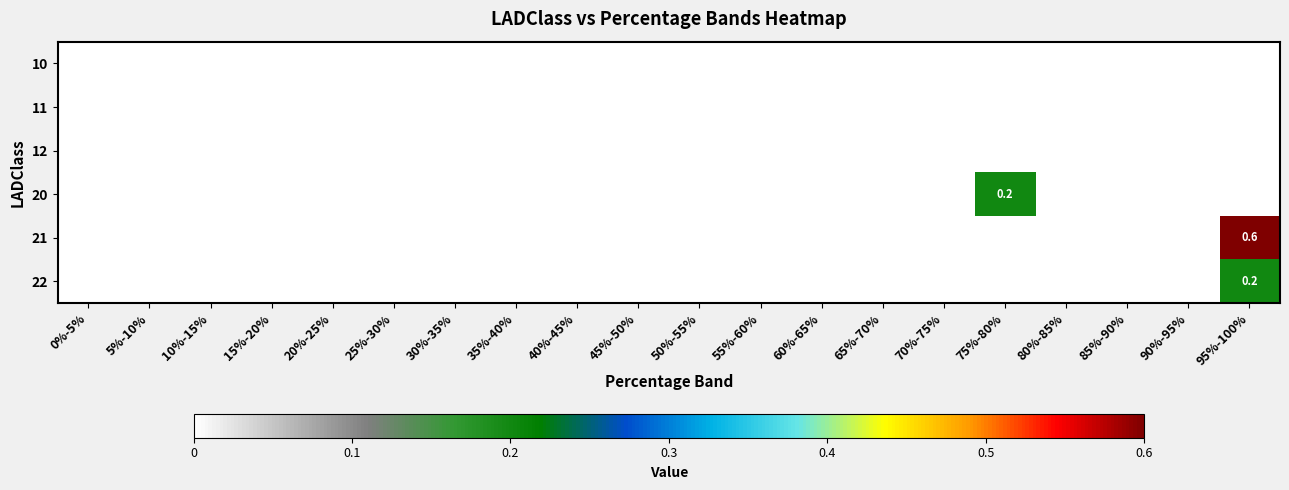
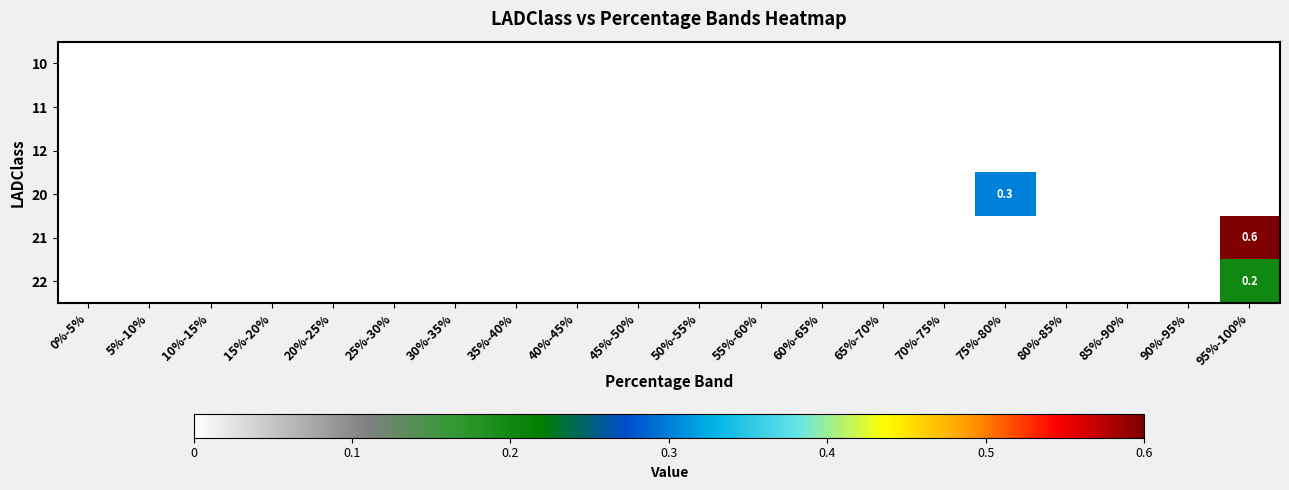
  {
    "20": {
-     "75%-80%": 0.2
+     "75%-80%": 0.3
    },
    "21": {
      "95%-100%": 0.6
    },
    "22": {
      "95%-100%": 0.2
    }
  }
